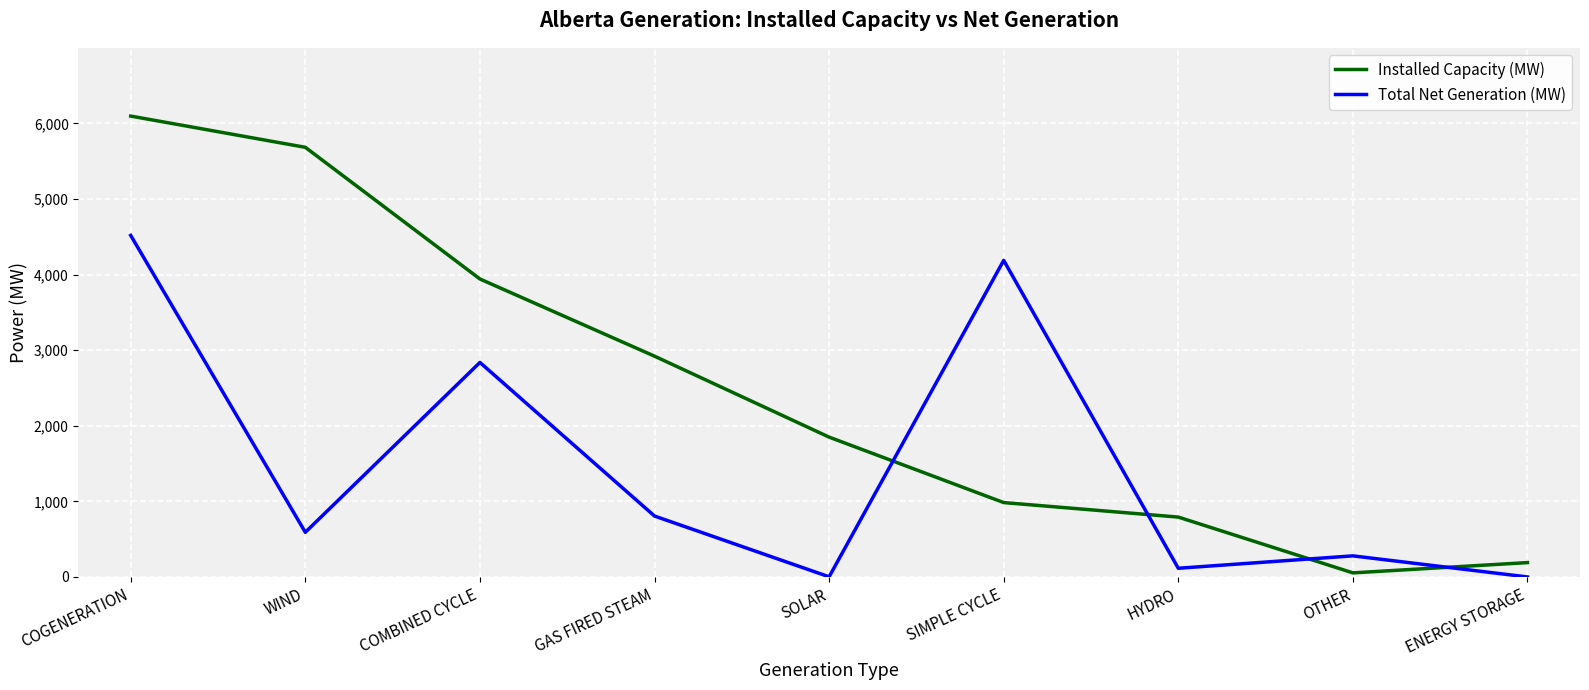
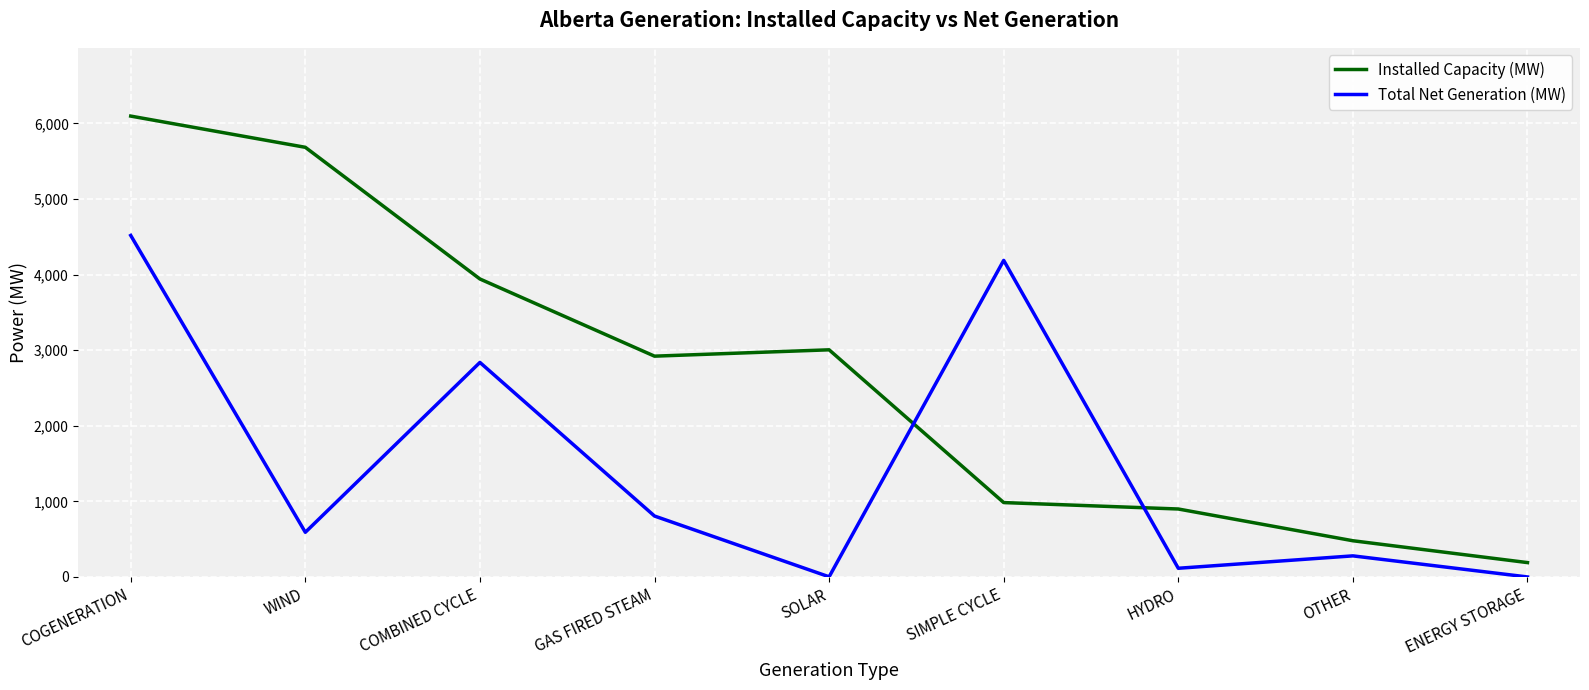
  {
    "Installed Capacity (MW)": {
      "COGENERATION": "6,100",
      "WIND": "5,700",
      "COMBINED CYCLE": "3,900",
      "GAS FIRED STEAM": "2,900",
-     "SOLAR": "1,900",
+     "SOLAR": "3,000",
      "SIMPLE CYCLE": "1,000",
-     "HYDRO": "800",
-     "OTHER": "100",
+     "HYDRO": "900",
+     "OTHER": "500",
      "ENERGY STORAGE": "200"
    },
    "Total Net Generation (MW)": {
      "COGENERATION": "4,500",
      "WIND": "600",
      "COMBINED CYCLE": "2,800",
      "GAS FIRED STEAM": "800",
      "SOLAR": "0",
      "SIMPLE CYCLE": "4,200",
      "HYDRO": "100",
      "OTHER": "300",
      "ENERGY STORAGE": "0"
    }
  }
